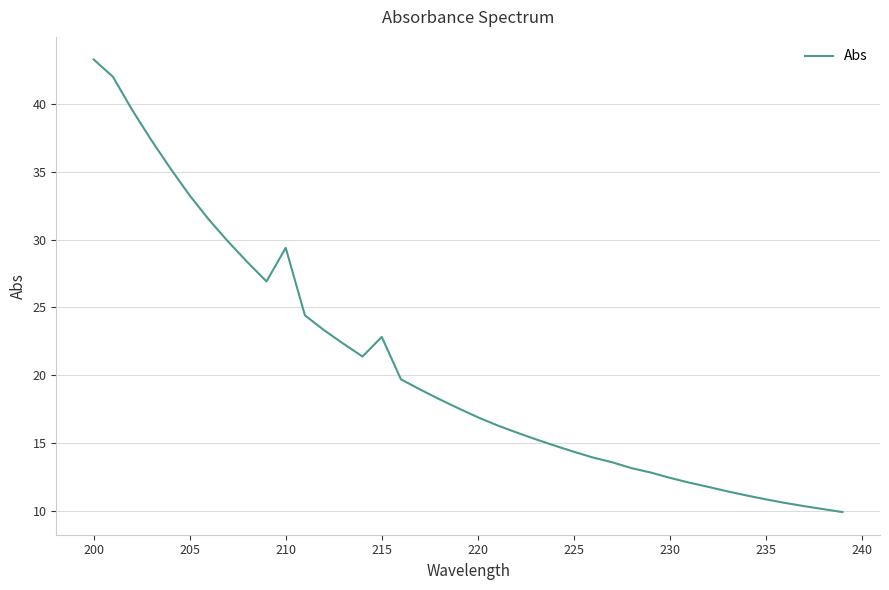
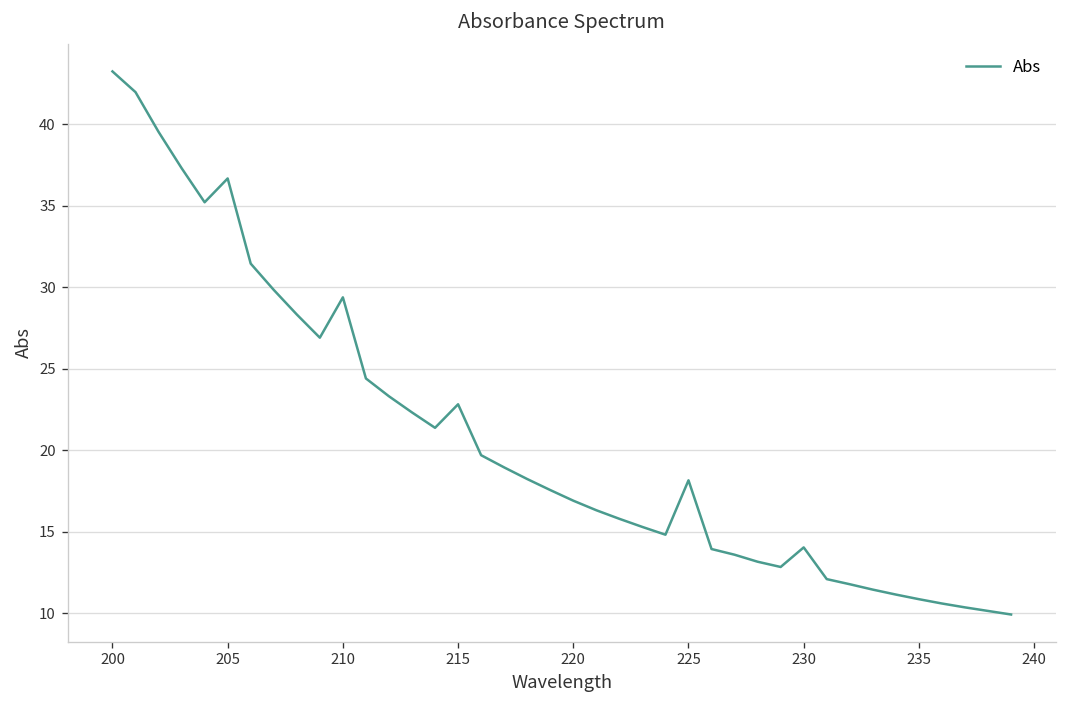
  {
    "200": 43.3,
-   "205": 33.2,
+   "205": 36.7,
    "210": 29.4,
    "215": 22.8,
    "220": 16.9,
-   "225": 14.4,
-   "230": 12.5,
+   "225": 18.2,
+   "230": 14.0,
    "235": 10.9
  }
